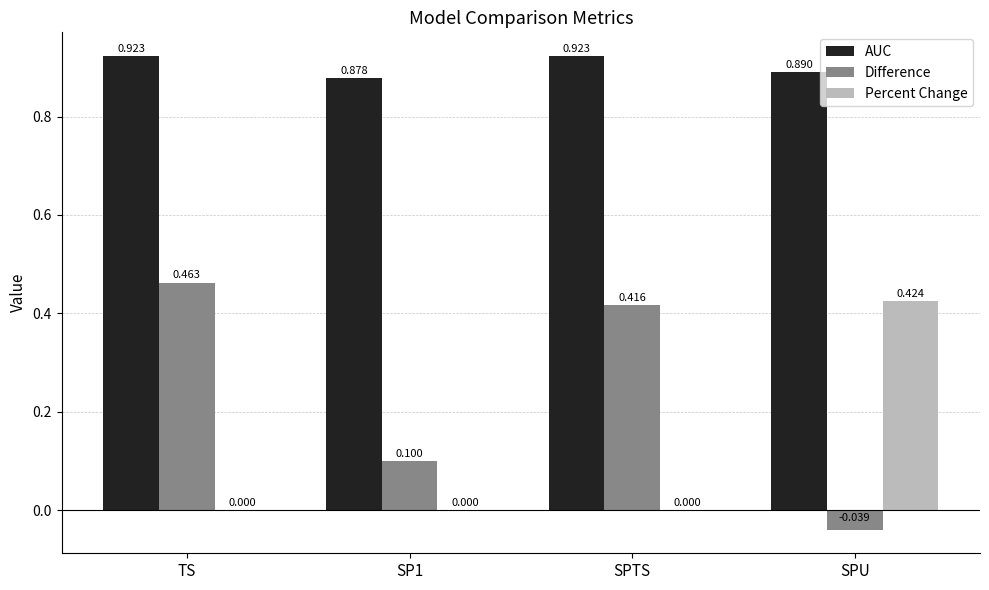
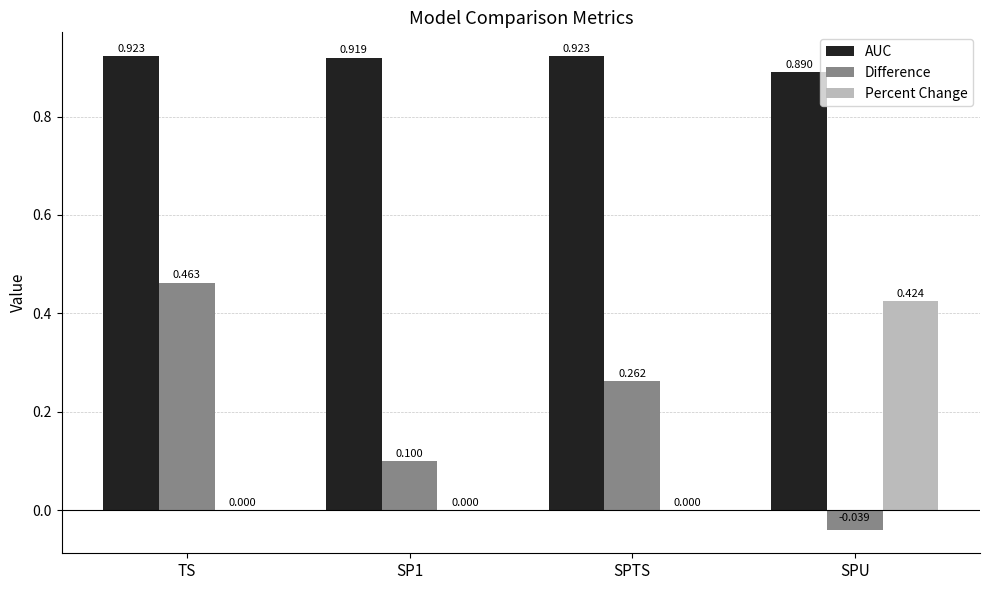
  {
    "AUC": {
      "TS": 0.923,
-     "SP1": 0.878,
+     "SP1": 0.919,
      "SPTS": 0.923,
      "SPU": 0.890
    },
    "Difference": {
      "TS": 0.463,
      "SP1": 0.100,
-     "SPTS": 0.416,
+     "SPTS": 0.262,
      "SPU": -0.039
    },
    "Percent Change": {
      "TS": 0.000,
      "SP1": 0.000,
      "SPTS": 0.000,
      "SPU": 0.424
    }
  }
